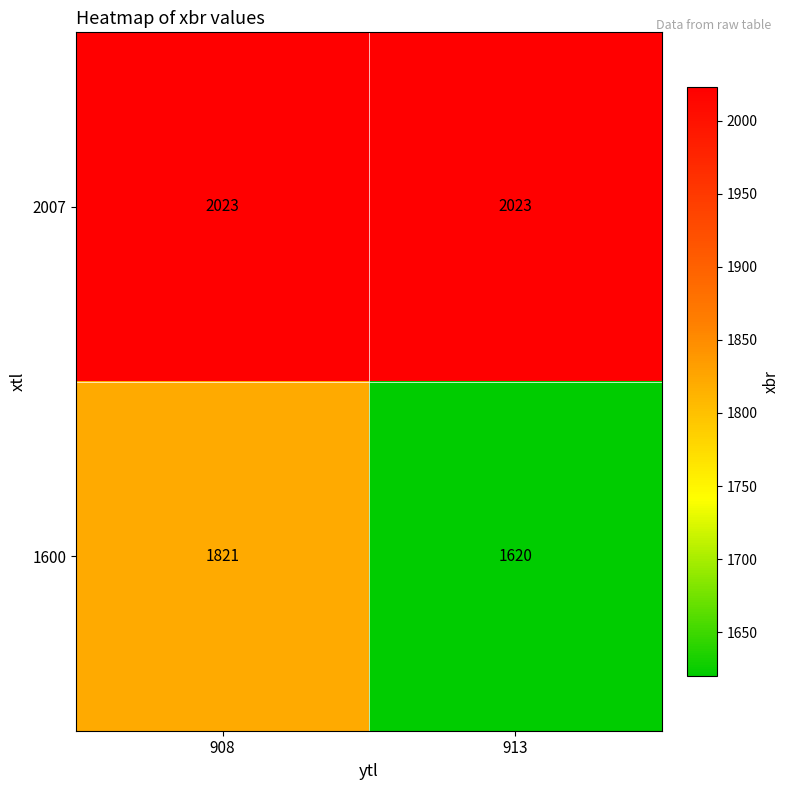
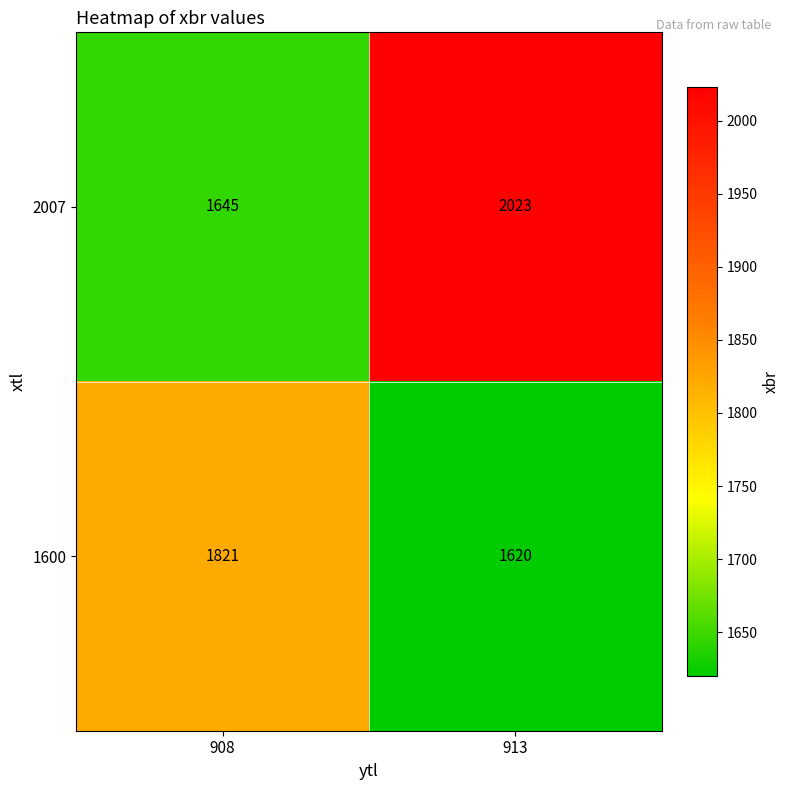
  {
    "2007": {
-     "908": 2023,
+     "908": 1645,
      "913": 2023
    },
    "1600": {
      "908": 1821,
      "913": 1620
    }
  }
